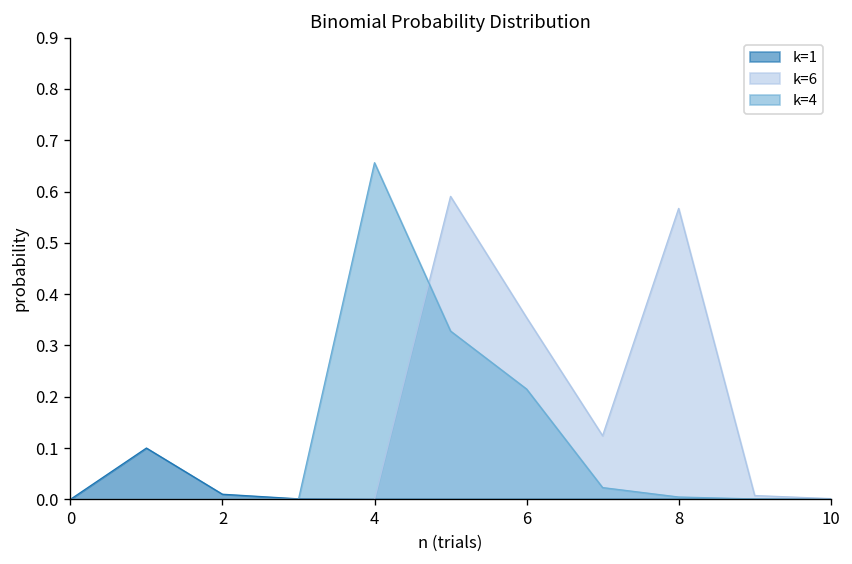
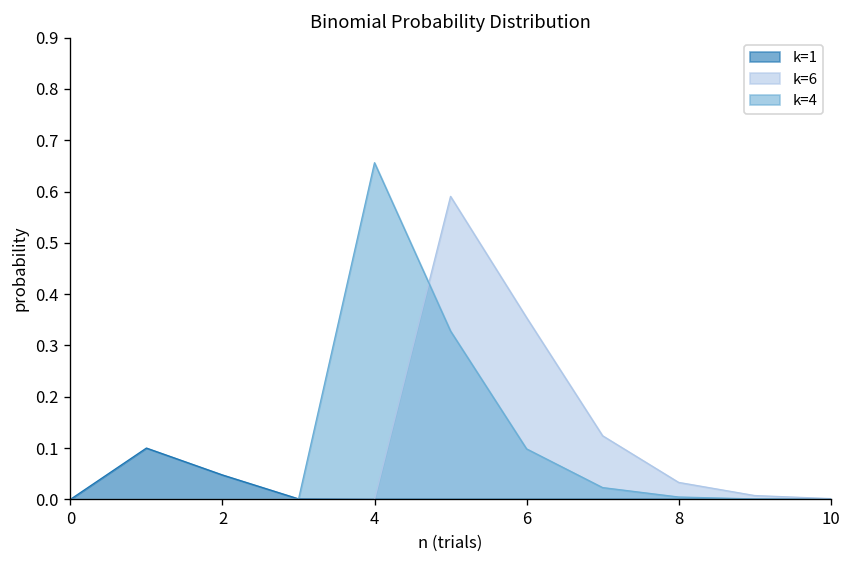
  {
    "k=1": {
-     "2": 0.01,
+     "2": 0.05,
      "6": 0.00
    },
    "k=6": {
      "6": 0.35,
-     "8": 0.57
+     "8": 0.03
    },
    "k=4": {
      "4": 0.66,
-     "6": 0.22
+     "6": 0.10
    }
  }
